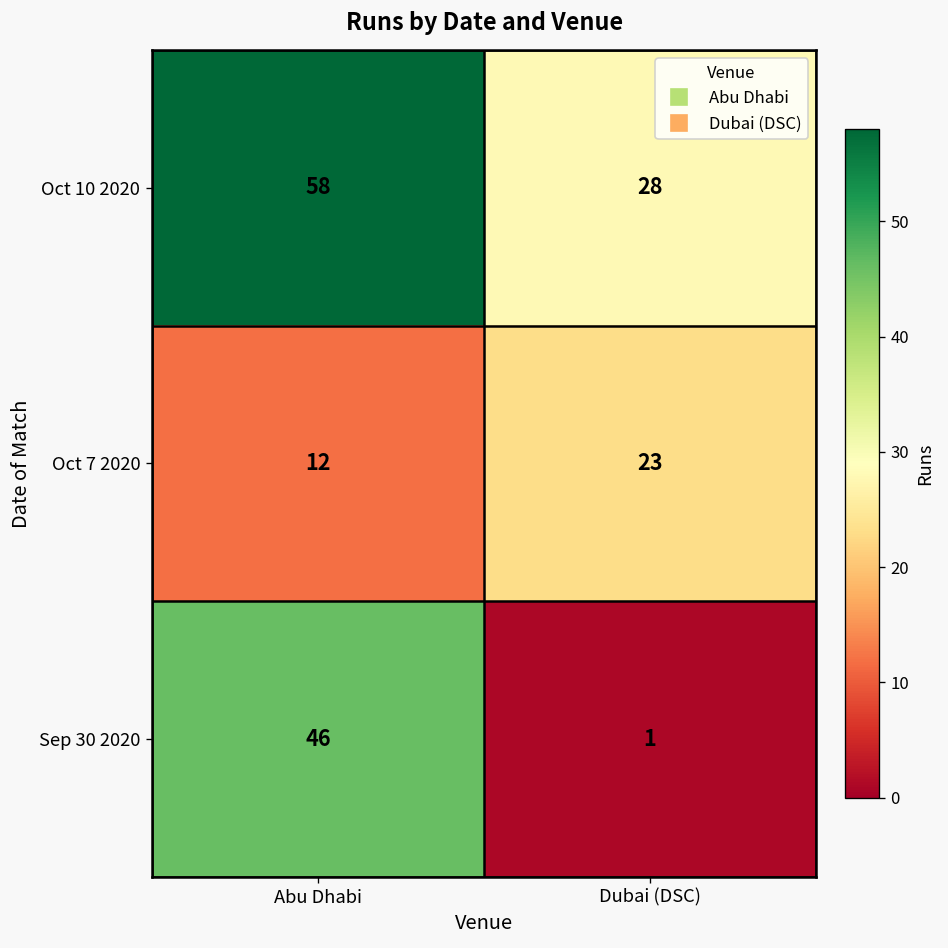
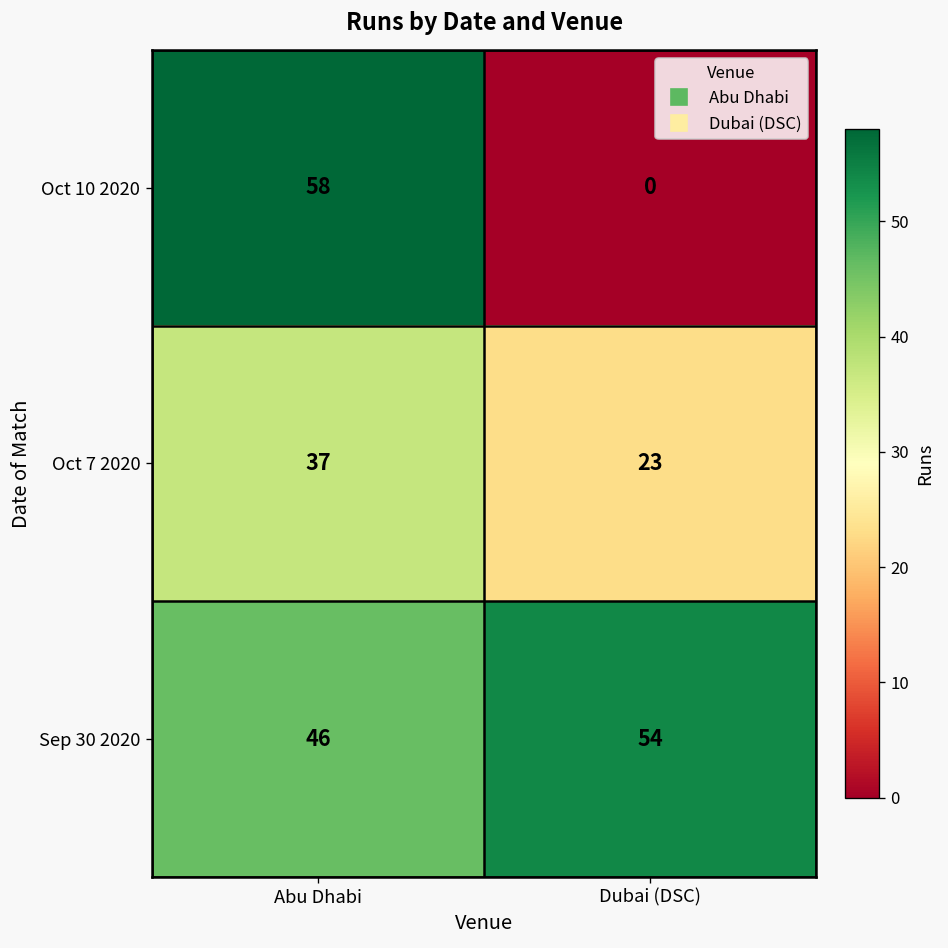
  {
    "Oct 10 2020": {
      "Abu Dhabi": 58,
-     "Dubai (DSC)": 28
+     "Dubai (DSC)": 0
    },
    "Oct 7 2020": {
-     "Abu Dhabi": 12,
+     "Abu Dhabi": 37,
      "Dubai (DSC)": 23
    },
    "Sep 30 2020": {
      "Abu Dhabi": 46,
-     "Dubai (DSC)": 1
+     "Dubai (DSC)": 54
    }
  }
